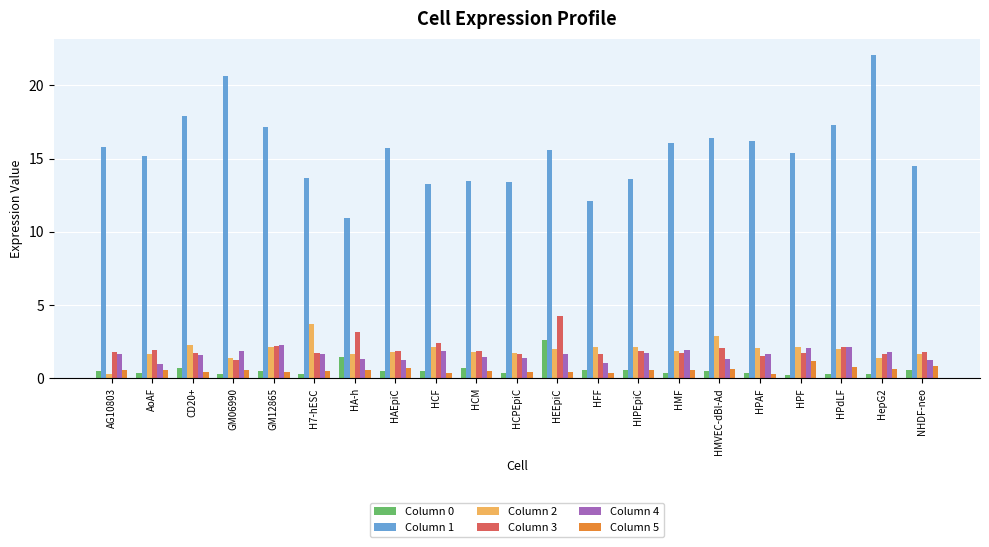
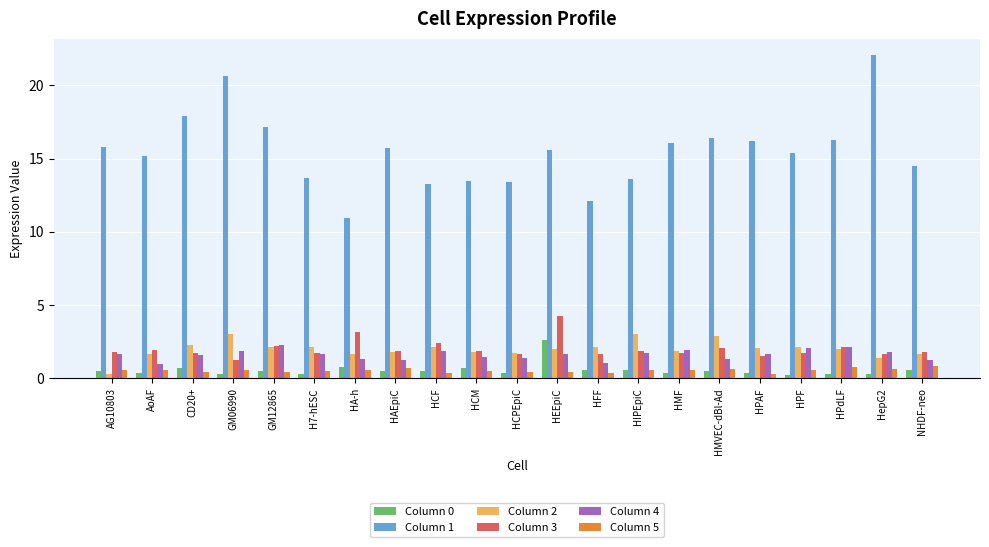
  {
    "Column 0": {
      "AG10803": 0.5,
      "AoAF": 0.3,
      "CD20+": 0.7,
      "GM06990": 0.3,
      "GM12865": 0.5,
      "H7-hESC": 0.3,
-     "HA-h": 1.4,
+     "HA-h": 0.7,
      "HAEpiC": 0.5,
      "HCF": 0.5,
      "HCM": 0.7,
      "HCPEpiC": 0.4,
      "HEEpiC": 2.6,
      "HFF": 0.6,
      "HIPEpiC": 0.6,
      "HMF": 0.3,
      "HMVEC-dBl-Ad": 0.5,
      "HPAF": 0.3,
      "HPF": 0.2,
      "HPdLF": 0.3,
      "HepG2": 0.3,
      "NHDF-neo": 0.5
    },
    "Column 1": {
      "AG10803": 15.8,
      "AoAF": 15.2,
      "CD20+": 17.9,
      "GM06990": 20.7,
      "GM12865": 17.2,
      "H7-hESC": 13.7,
      "HA-h": 10.9,
      "HAEpiC": 15.7,
      "HCF": 13.2,
      "HCM": 13.5,
      "HCPEpiC": 13.4,
      "HEEpiC": 15.6,
      "HFF": 12.1,
      "HIPEpiC": 13.6,
      "HMF": 16.0,
      "HMVEC-dBl-Ad": 16.4,
      "HPAF": 16.2,
      "HPF": 15.4,
-     "HPdLF": 17.3,
+     "HPdLF": 16.2,
      "HepG2": 22.1,
      "NHDF-neo": 14.5
    },
    "Column 2": {
      "AG10803": 0.3,
      "AoAF": 1.7,
      "CD20+": 2.3,
-     "GM06990": 1.4,
+     "GM06990": 3.0,
      "GM12865": 2.1,
-     "H7-hESC": 3.7,
+     "H7-hESC": 2.1,
      "HA-h": 1.7,
      "HAEpiC": 1.8,
      "HCF": 2.1,
      "HCM": 1.8,
      "HCPEpiC": 1.7,
      "HEEpiC": 2.0,
      "HFF": 2.2,
-     "HIPEpiC": 2.1,
+     "HIPEpiC": 3.0,
      "HMF": 1.8,
      "HMVEC-dBl-Ad": 2.9,
      "HPAF": 2.1,
      "HPF": 2.1,
      "HPdLF": 2.0,
      "HepG2": 1.4,
      "NHDF-neo": 1.7
    },
    "Column 3": {
      "AG10803": 1.8,
      "AoAF": 1.9,
      "CD20+": 1.7,
      "GM06990": 1.2,
      "GM12865": 2.2,
      "H7-hESC": 1.7,
      "HA-h": 3.2,
      "HAEpiC": 1.9,
      "HCF": 2.4,
      "HCM": 1.8,
      "HCPEpiC": 1.7,
      "HEEpiC": 4.2,
      "HFF": 1.7,
      "HIPEpiC": 1.9,
      "HMF": 1.7,
      "HMVEC-dBl-Ad": 2.0,
      "HPAF": 1.5,
      "HPF": 1.7,
      "HPdLF": 2.1,
      "HepG2": 1.6,
      "NHDF-neo": 1.8
    },
    "Column 4": {
      "AG10803": 1.7,
      "AoAF": 1.0,
      "CD20+": 1.6,
      "GM06990": 1.9,
      "GM12865": 2.3,
      "H7-hESC": 1.7,
      "HA-h": 1.3,
      "HAEpiC": 1.3,
      "HCF": 1.8,
      "HCM": 1.5,
      "HCPEpiC": 1.4,
      "HEEpiC": 1.6,
      "HFF": 1.1,
      "HIPEpiC": 1.7,
      "HMF": 1.9,
      "HMVEC-dBl-Ad": 1.3,
      "HPAF": 1.7,
      "HPF": 2.0,
      "HPdLF": 2.1,
      "HepG2": 1.8,
      "NHDF-neo": 1.3
    },
    "Column 5": {
      "AG10803": 0.6,
      "AoAF": 0.5,
      "CD20+": 0.4,
      "GM06990": 0.6,
      "GM12865": 0.4,
      "H7-hESC": 0.5,
      "HA-h": 0.5,
      "HAEpiC": 0.7,
      "HCF": 0.3,
      "HCM": 0.5,
      "HCPEpiC": 0.5,
      "HEEpiC": 0.4,
      "HFF": 0.3,
      "HIPEpiC": 0.6,
      "HMF": 0.6,
      "HMVEC-dBl-Ad": 0.6,
      "HPAF": 0.3,
-     "HPF": 1.2,
+     "HPF": 0.6,
      "HPdLF": 0.8,
      "HepG2": 0.6,
      "NHDF-neo": 0.9
    }
  }
